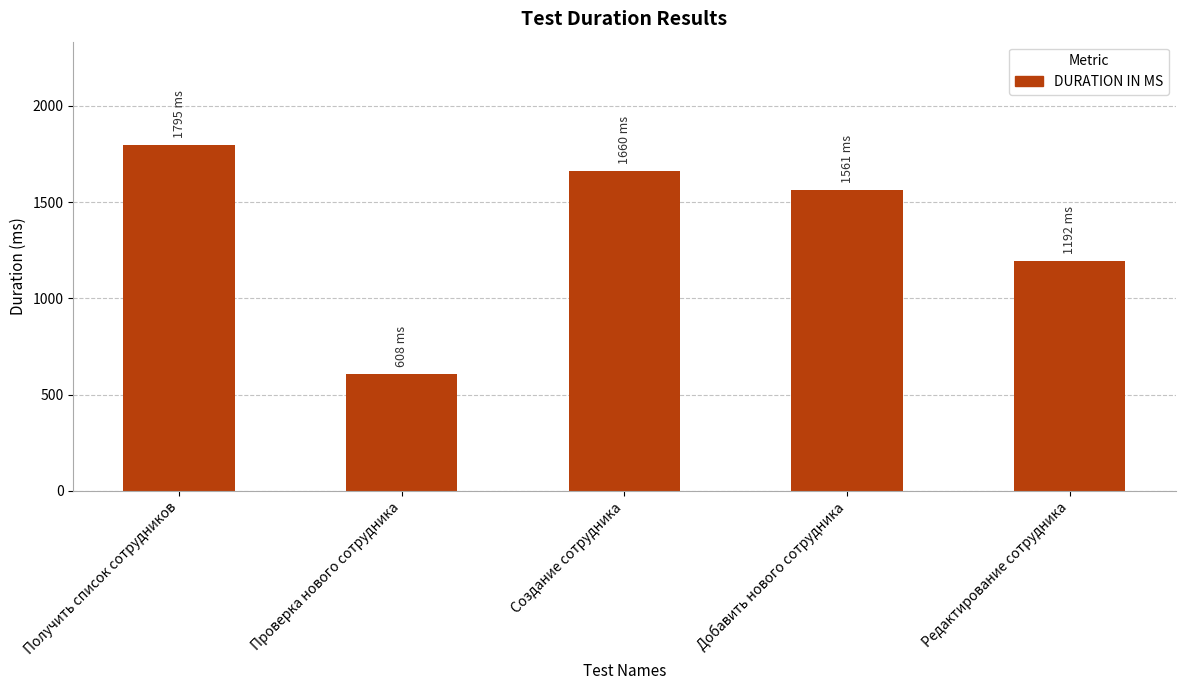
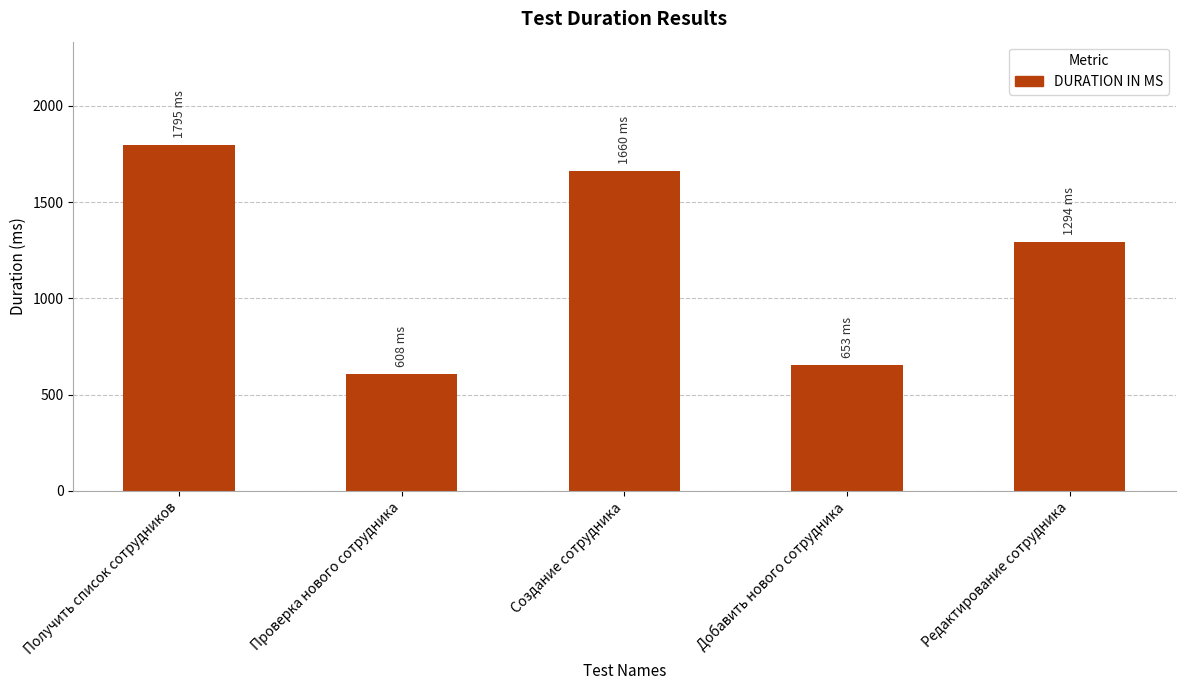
  {
    "Получить список сотрудников": 1795,
    "Проверка нового сотрудника": 608,
    "Создание сотрудника": 1660,
-   "Добавить нового сотрудника": 1561,
-   "Редактирование сотрудника": 1192
+   "Добавить нового сотрудника": 653,
+   "Редактирование сотрудника": 1294
  }
